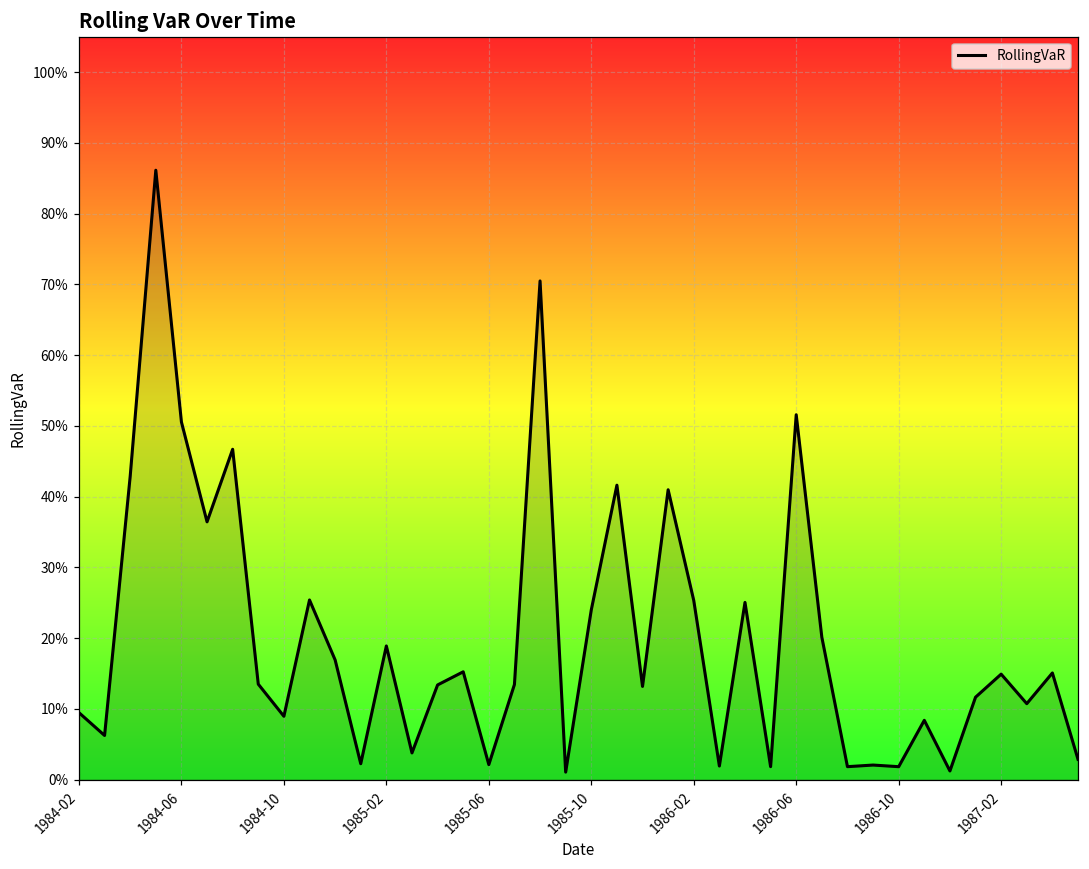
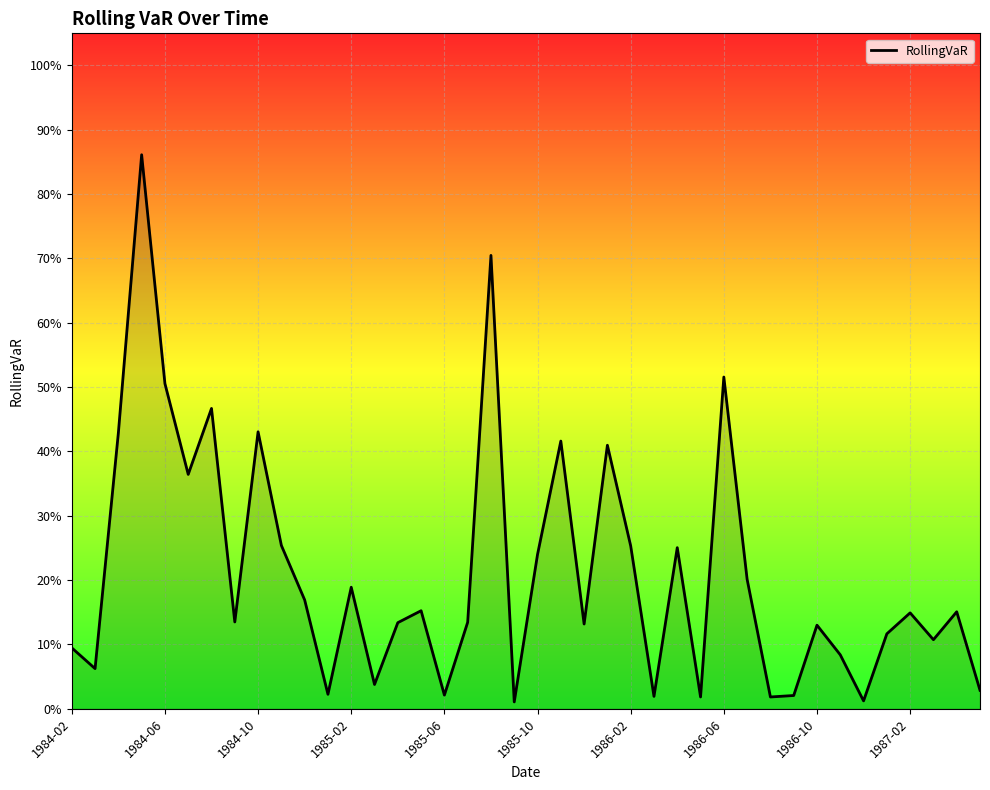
  {
    "1984-02": "9%",
    "1984-06": "51%",
-   "1984-10": "9%",
+   "1984-10": "43%",
    "1985-02": "19%",
    "1985-06": "2%",
    "1985-10": "24%",
    "1986-02": "25%",
    "1986-06": "52%",
-   "1986-10": "2%",
+   "1986-10": "13%",
    "1987-02": "15%"
  }
